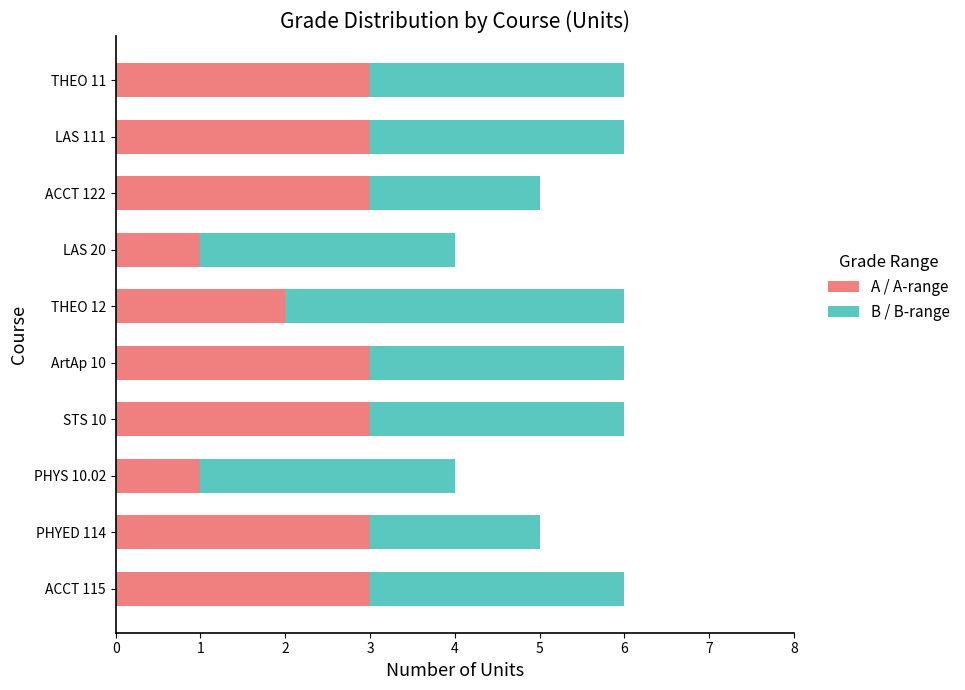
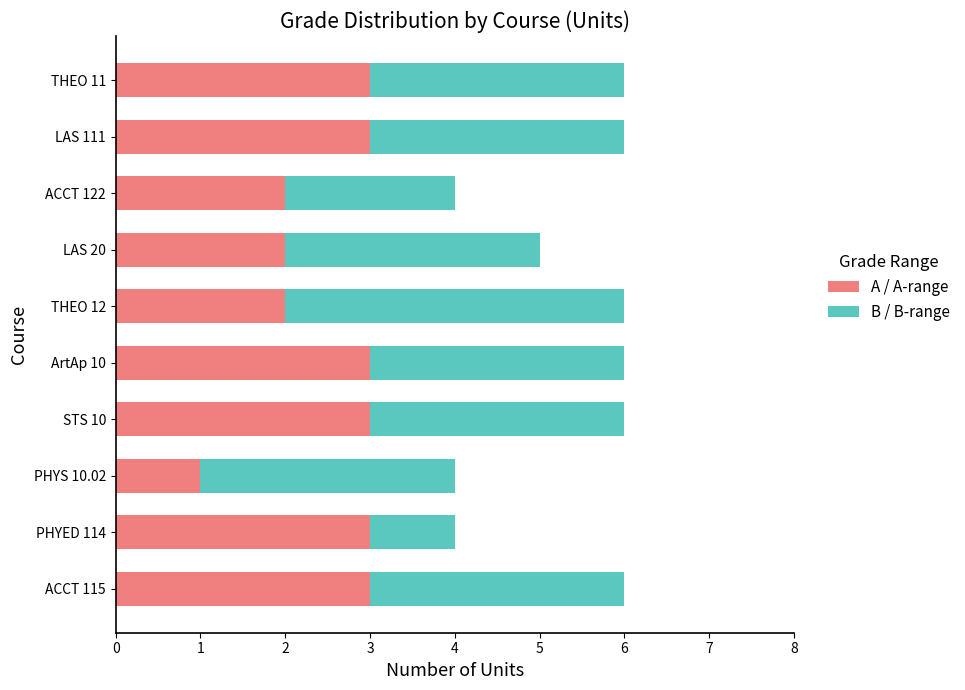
  {
    "A / A-range": {
      "THEO 11": 3,
      "LAS 111": 3,
-     "ACCT 122": 3,
-     "LAS 20": 1,
+     "ACCT 122": 2,
+     "LAS 20": 2,
      "THEO 12": 2,
      "ArtAp 10": 3,
      "STS 10": 3,
      "PHYS 10.02": 1,
      "PHYED 114": 3,
      "ACCT 115": 3
    },
    "B / B-range": {
      "THEO 11": 3,
      "LAS 111": 3,
      "ACCT 122": 2,
      "LAS 20": 3,
      "THEO 12": 4,
      "ArtAp 10": 3,
      "STS 10": 3,
      "PHYS 10.02": 3,
-     "PHYED 114": 2,
+     "PHYED 114": 1,
      "ACCT 115": 3
    }
  }
